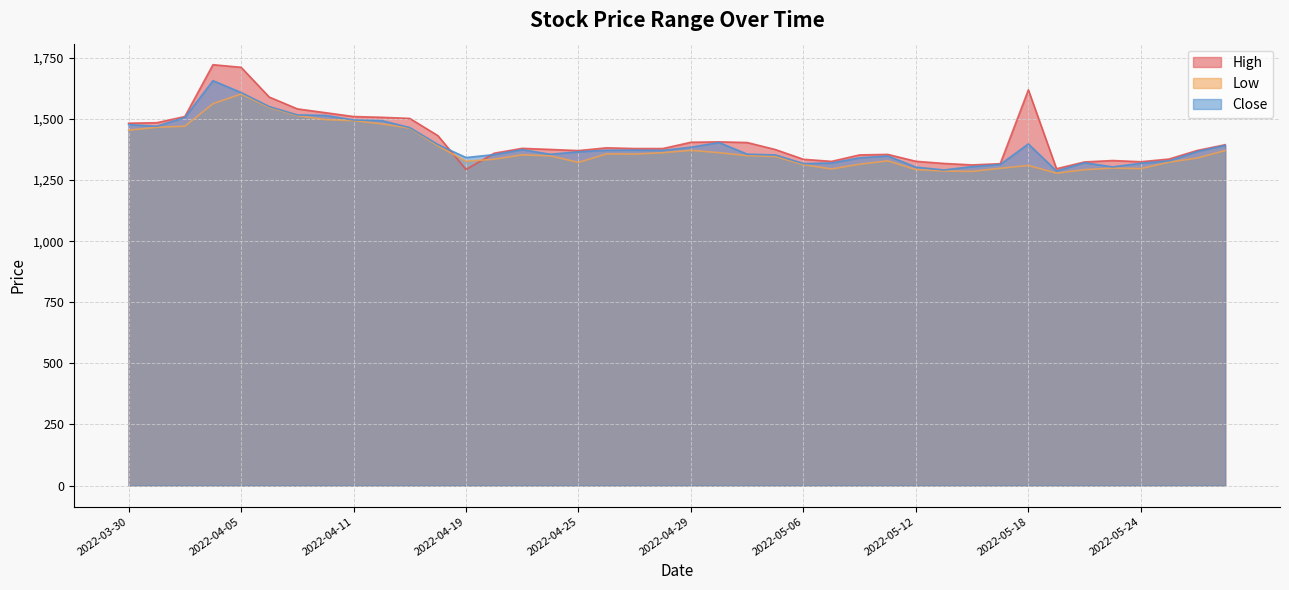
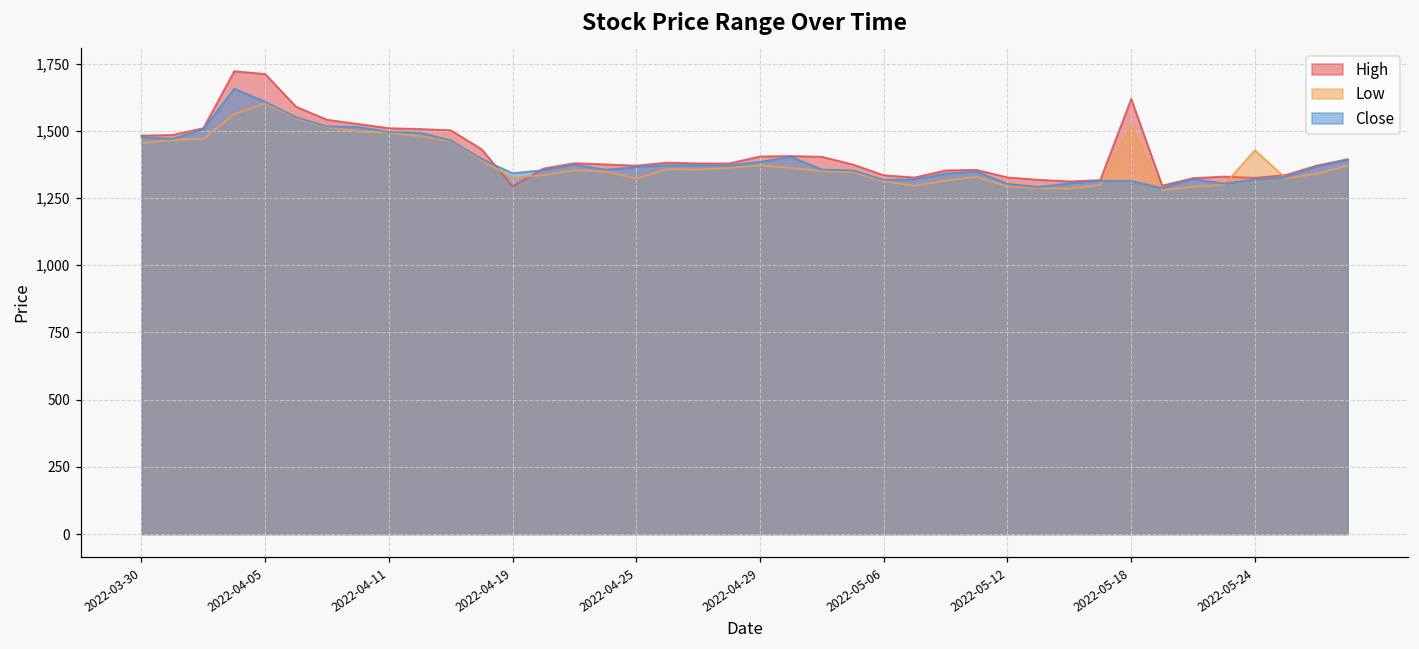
  {
    "High": {
      "2022-04-05": "1,710",
      "2022-04-11": "1,510",
      "2022-04-19": "1,290",
      "2022-04-29": "1,400",
      "2022-05-06": "1,340",
      "2022-05-12": "1,330",
      "2022-05-18": "1,620"
    },
    "Low": {
      "2022-03-30": "1,450",
      "2022-04-19": "1,330",
      "2022-04-25": "1,320",
      "2022-04-29": "1,370",
-     "2022-05-18": "1,310",
-     "2022-05-24": "1,300"
+     "2022-05-18": "1,520",
+     "2022-05-24": "1,430"
    },
    "Close": {
      "2022-04-19": "1,340",
      "2022-04-29": "1,380",
-     "2022-05-18": "1,400"
+     "2022-05-18": "1,310"
    }
  }
